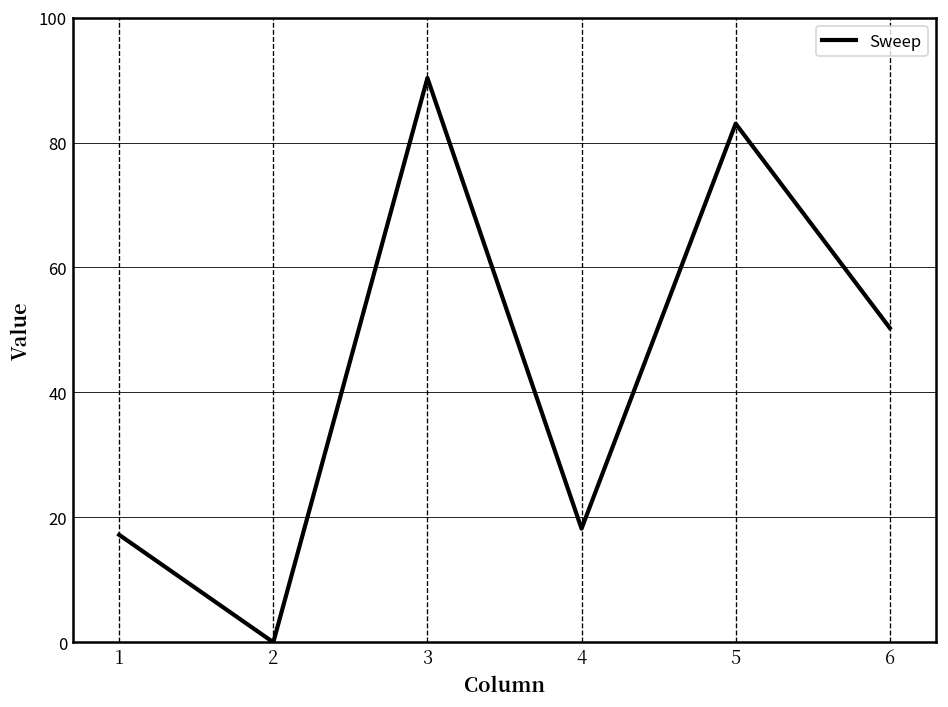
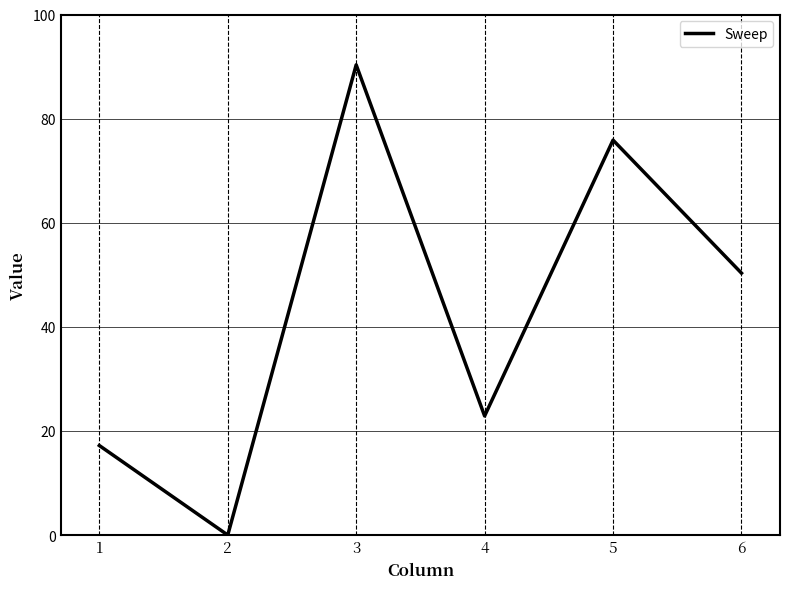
  {
    "1": 17,
    "2": 0,
    "3": 90,
-   "4": 18,
-   "5": 83,
+   "4": 23,
+   "5": 76,
    "6": 50
  }
